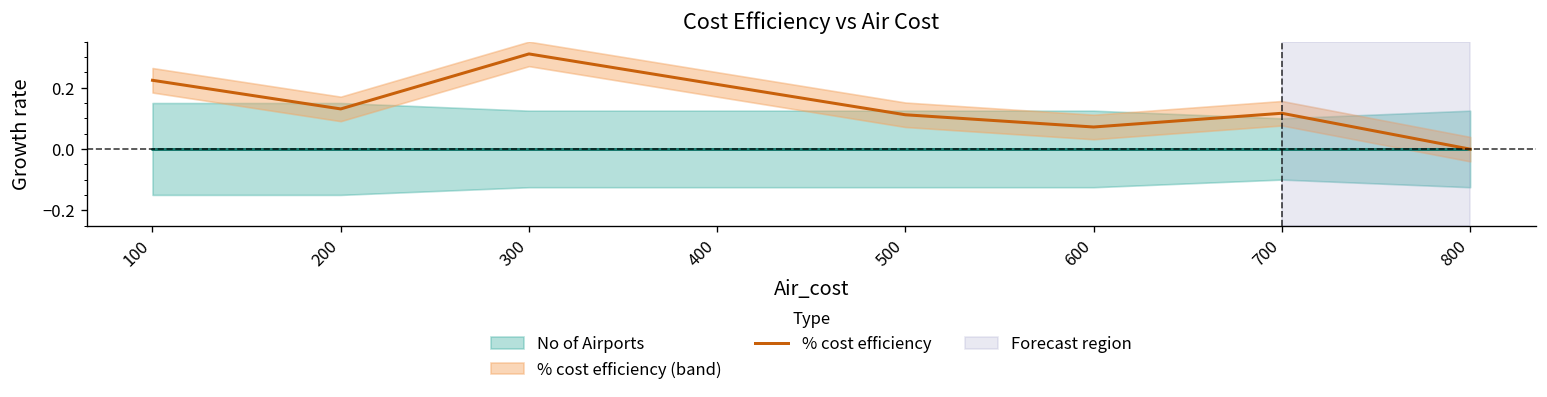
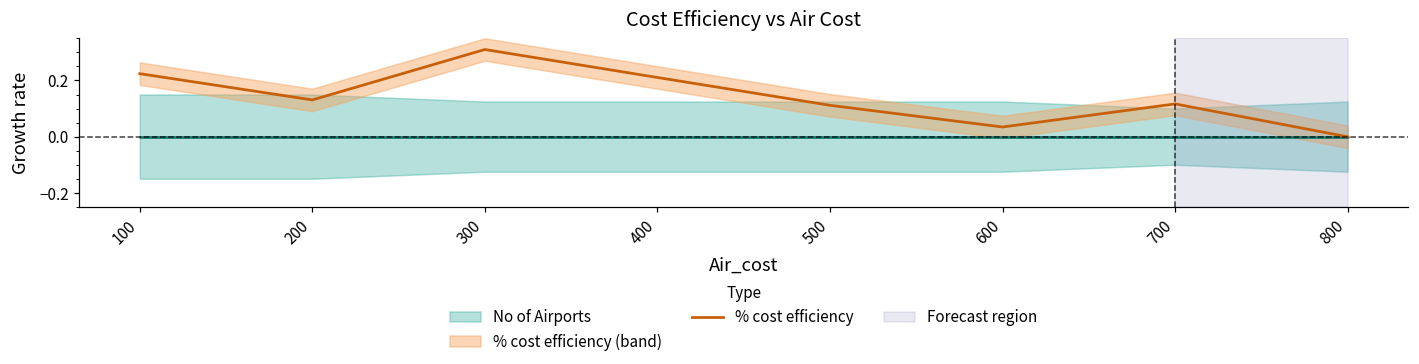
  {
    "% cost efficiency": {
      "100": 0.22,
      "200": 0.13,
      "300": 0.31,
      "400": 0.21,
      "500": 0.11,
-     "600": 0.07,
+     "600": 0.03,
      "700": 0.12
    }
  }
